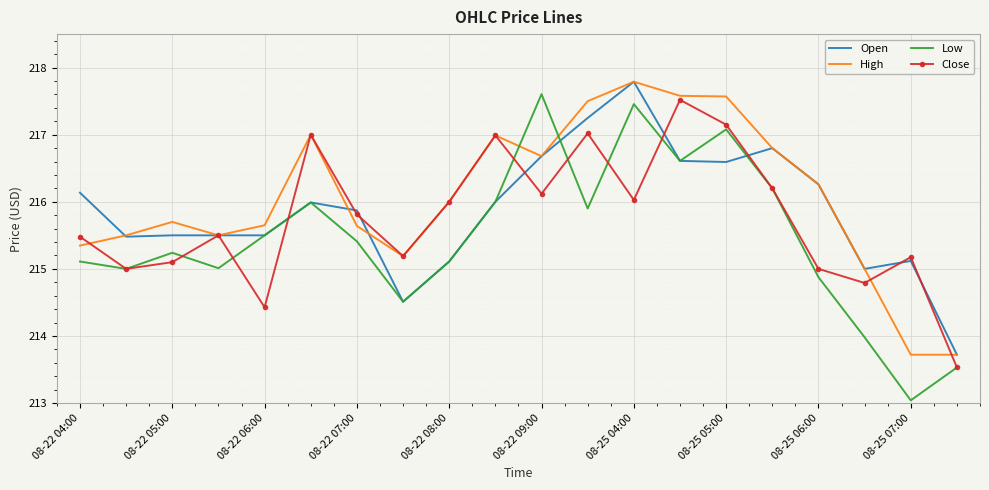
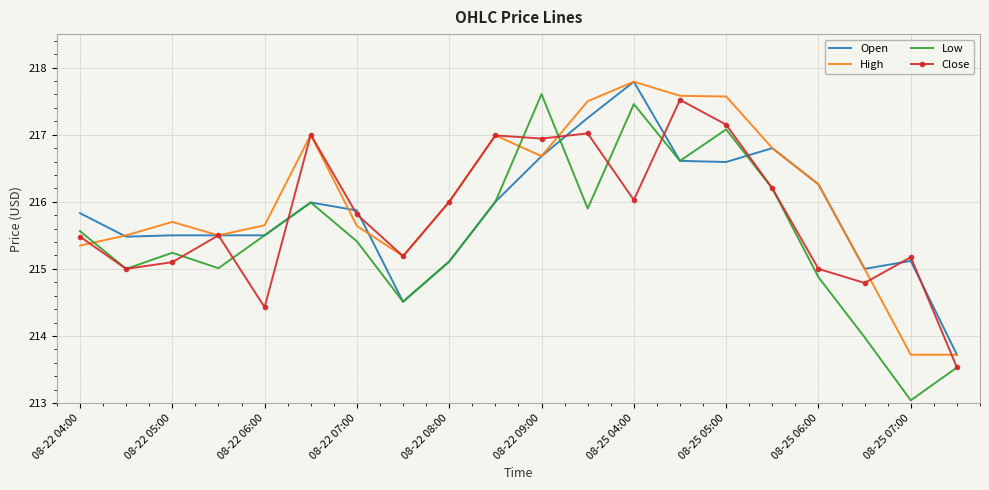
  {
    "Open": {
-     "08-22 04:00": 216.1,
+     "08-22 04:00": 215.8,
      "08-22 05:00": 215.5,
      "08-22 07:00": 215.9,
      "08-25 05:00": 216.6,
      "08-25 07:00": 215.1
    },
    "High": {
      "08-22 04:00": 215.3,
      "08-22 05:00": 215.7,
      "08-22 06:00": 215.6,
      "08-22 07:00": 215.6,
      "08-25 05:00": 217.6,
      "08-25 07:00": 213.7
    },
    "Low": {
-     "08-22 04:00": 215.1,
+     "08-22 04:00": 215.6,
      "08-22 05:00": 215.2,
      "08-22 07:00": 215.4,
      "08-22 09:00": 217.6,
      "08-25 04:00": 217.5,
      "08-25 05:00": 217.1,
      "08-25 06:00": 214.9,
      "08-25 07:00": 213.0
    },
    "Close": {
      "08-22 04:00": 215.5,
      "08-22 05:00": 215.1,
      "08-22 06:00": 214.4,
      "08-22 07:00": 215.8,
-     "08-22 09:00": 216.1,
+     "08-22 09:00": 216.9,
      "08-25 04:00": 216.0,
      "08-25 05:00": 217.1,
      "08-25 06:00": 215.0,
      "08-25 07:00": 215.2
    }
  }
